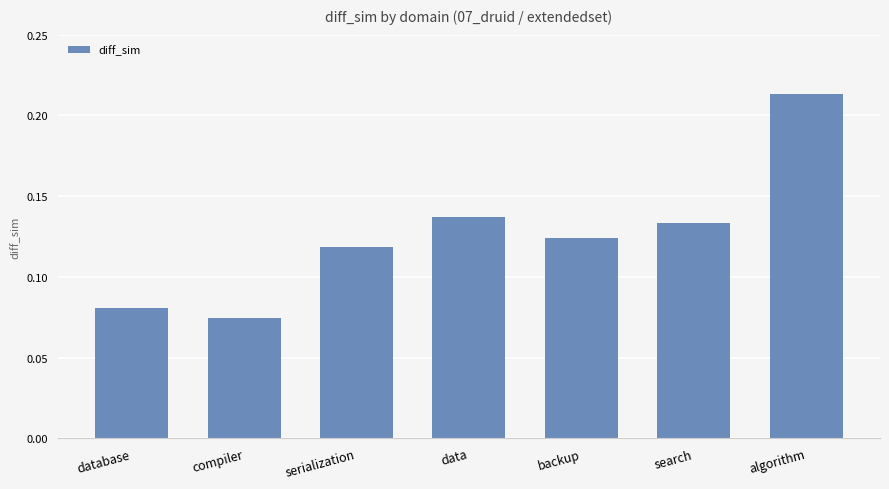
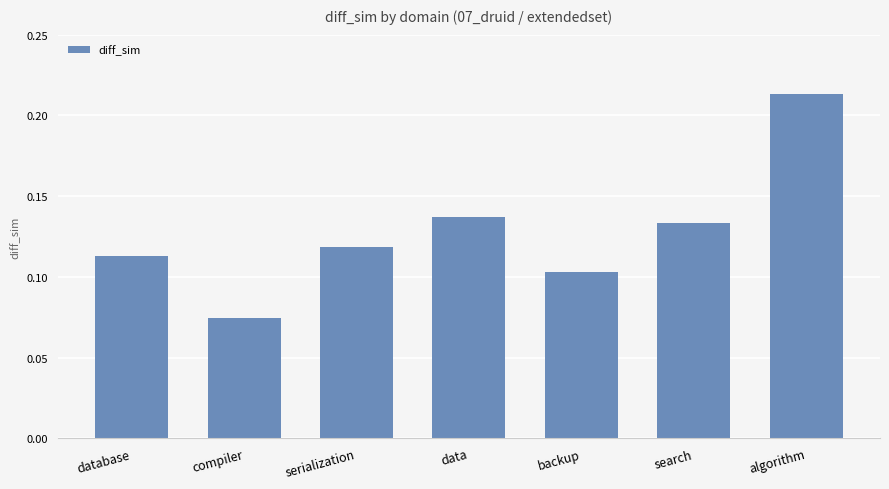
  {
-   "database": 0.081,
+   "database": 0.113,
    "compiler": 0.075,
    "serialization": 0.119,
    "data": 0.137,
-   "backup": 0.124,
+   "backup": 0.103,
    "search": 0.133,
    "algorithm": 0.213
  }
